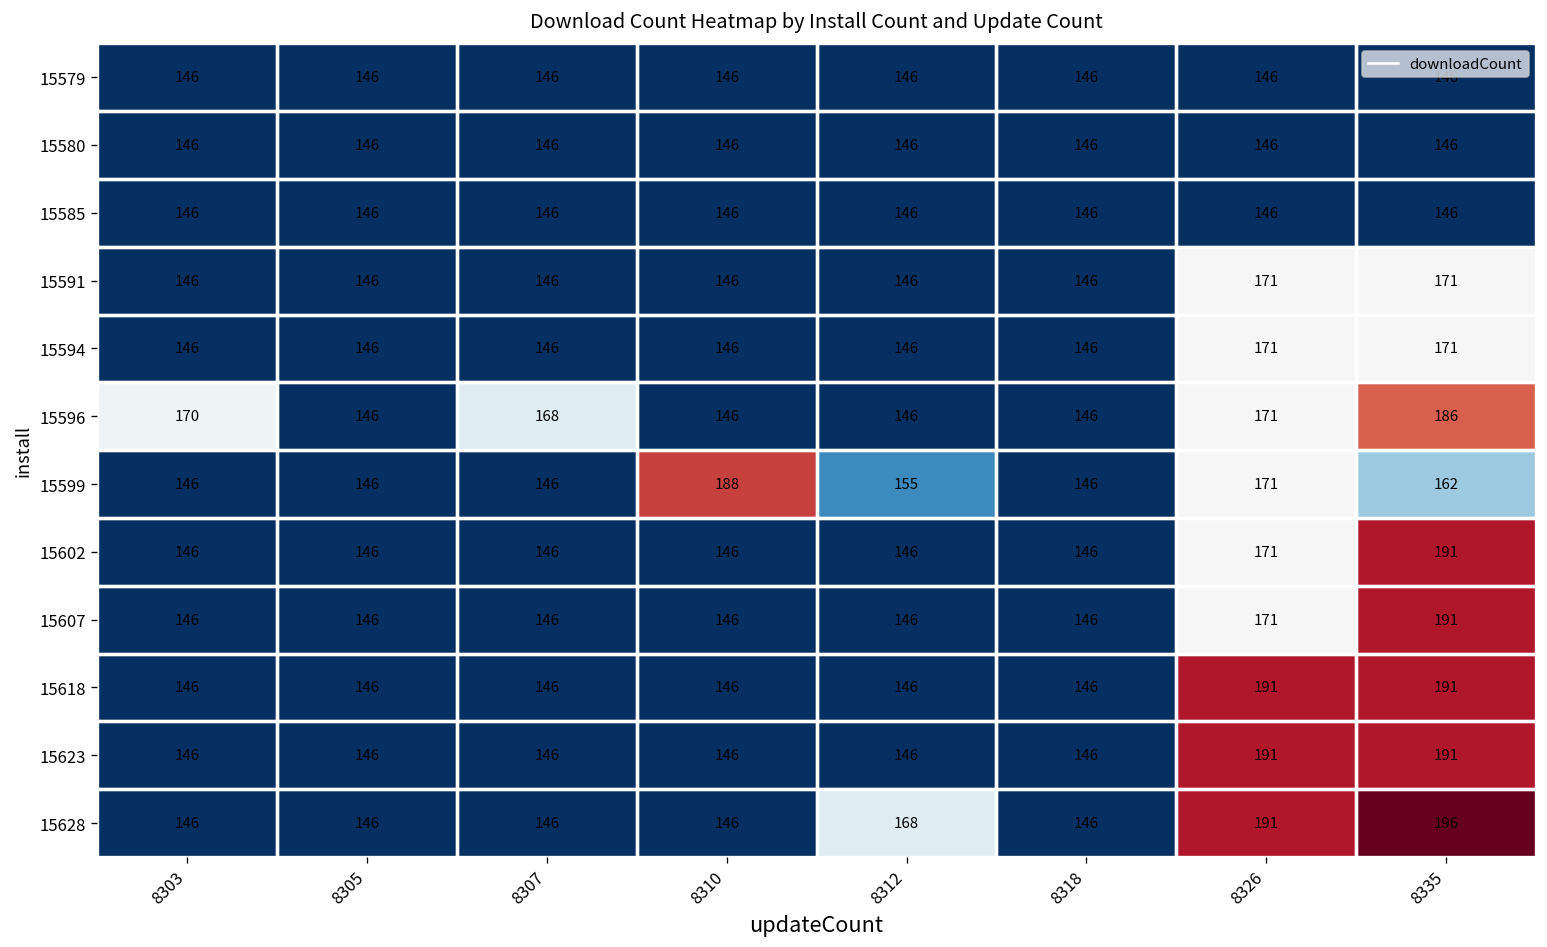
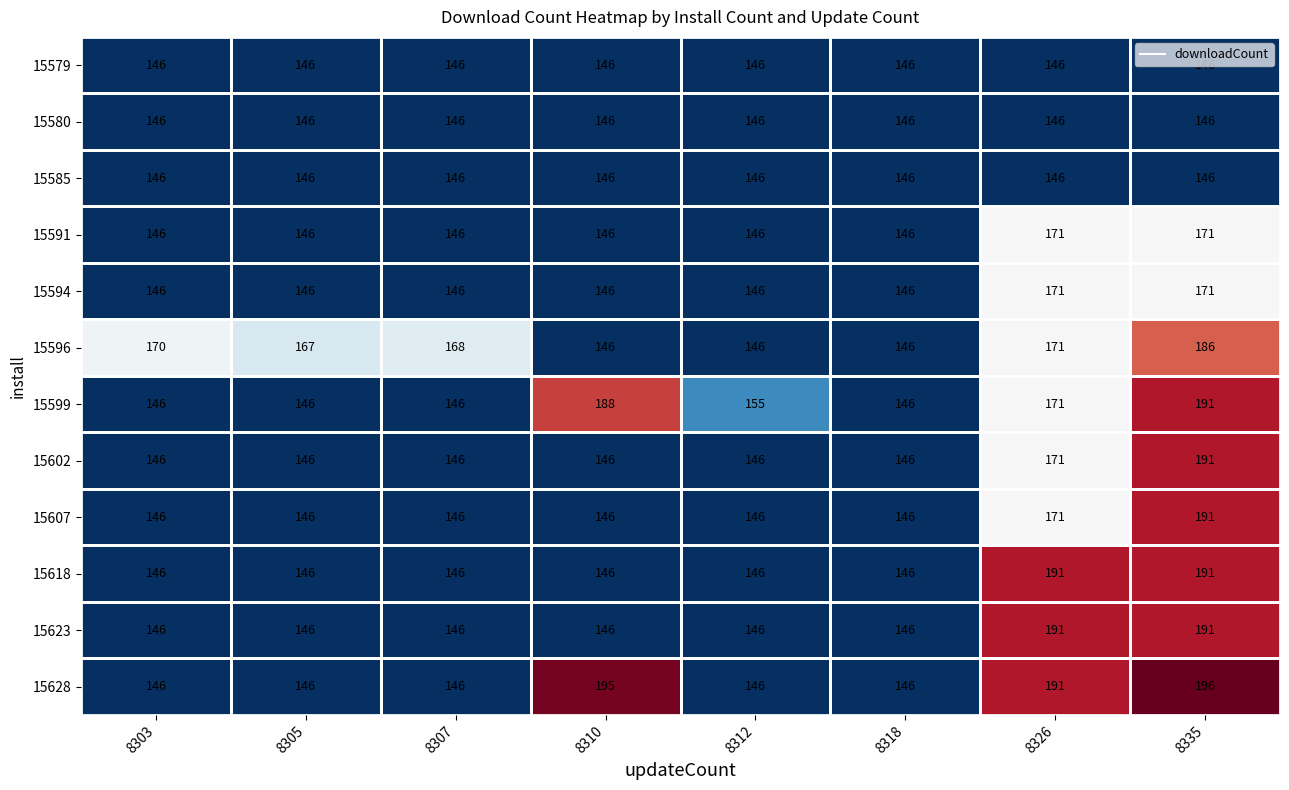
  {
    "15579": {
      "8303": 146,
      "8305": 146,
      "8307": 146,
      "8310": 146,
      "8312": 146,
      "8318": 146,
      "8326": 146
    },
    "15580": {
      "8303": 146,
      "8305": 146,
      "8307": 146,
      "8310": 146,
      "8312": 146,
      "8318": 146,
      "8326": 146,
      "8335": 146
    },
    "15585": {
      "8303": 146,
      "8305": 146,
      "8307": 146,
      "8310": 146,
      "8312": 146,
      "8318": 146,
      "8326": 146,
      "8335": 146
    },
    "15591": {
      "8303": 146,
      "8305": 146,
      "8307": 146,
      "8310": 146,
      "8312": 146,
      "8318": 146,
      "8326": 171,
      "8335": 171
    },
    "15594": {
      "8303": 146,
      "8305": 146,
      "8307": 146,
      "8310": 146,
      "8312": 146,
      "8318": 146,
      "8326": 171,
      "8335": 171
    },
    "15596": {
      "8303": 170,
-     "8305": 146,
+     "8305": 167,
      "8307": 168,
      "8310": 146,
      "8312": 146,
      "8318": 146,
      "8326": 171,
      "8335": 186
    },
    "15599": {
      "8303": 146,
      "8305": 146,
      "8307": 146,
      "8310": 188,
      "8312": 155,
      "8318": 146,
      "8326": 171,
-     "8335": 162
+     "8335": 191
    },
    "15602": {
      "8303": 146,
      "8305": 146,
      "8307": 146,
      "8310": 146,
      "8312": 146,
      "8318": 146,
      "8326": 171,
      "8335": 191
    },
    "15607": {
      "8303": 146,
      "8305": 146,
      "8307": 146,
      "8310": 146,
      "8312": 146,
      "8318": 146,
      "8326": 171,
      "8335": 191
    },
    "15618": {
      "8303": 146,
      "8305": 146,
      "8307": 146,
      "8310": 146,
      "8312": 146,
      "8318": 146,
      "8326": 191,
      "8335": 191
    },
    "15623": {
      "8303": 146,
      "8305": 146,
      "8307": 146,
      "8310": 146,
      "8312": 146,
      "8318": 146,
      "8326": 191,
      "8335": 191
    },
    "15628": {
      "8303": 146,
      "8305": 146,
      "8307": 146,
-     "8310": 146,
-     "8312": 168,
+     "8310": 195,
+     "8312": 146,
      "8318": 146,
      "8326": 191,
      "8335": 196
    }
  }
